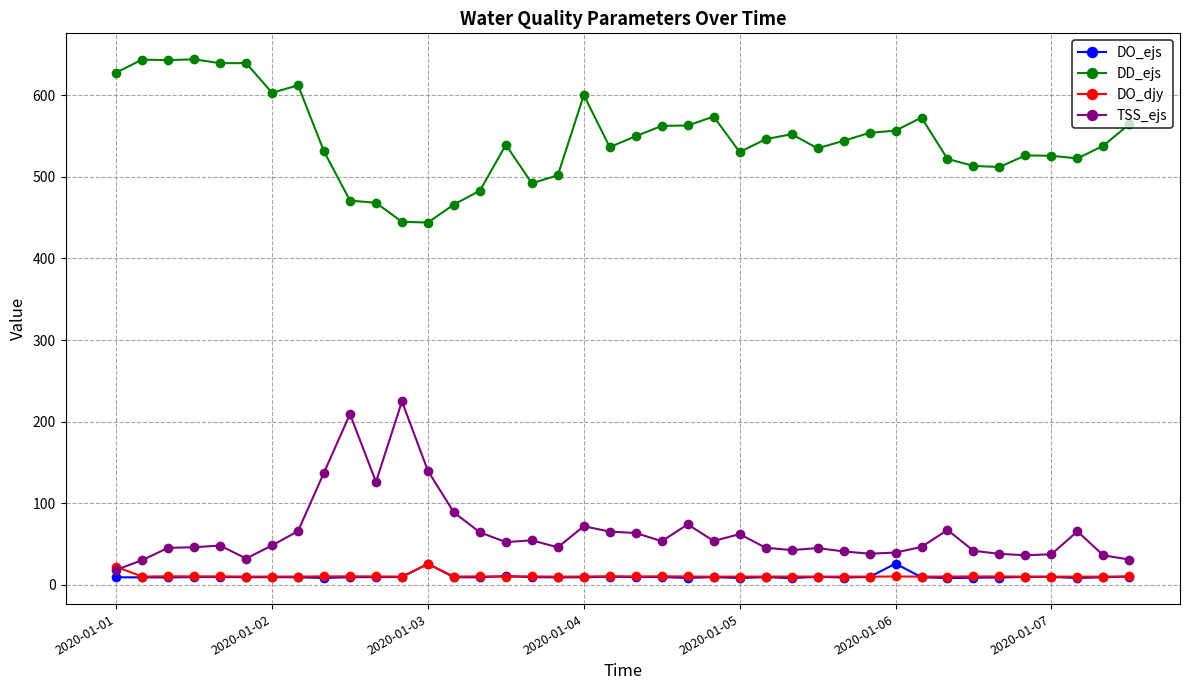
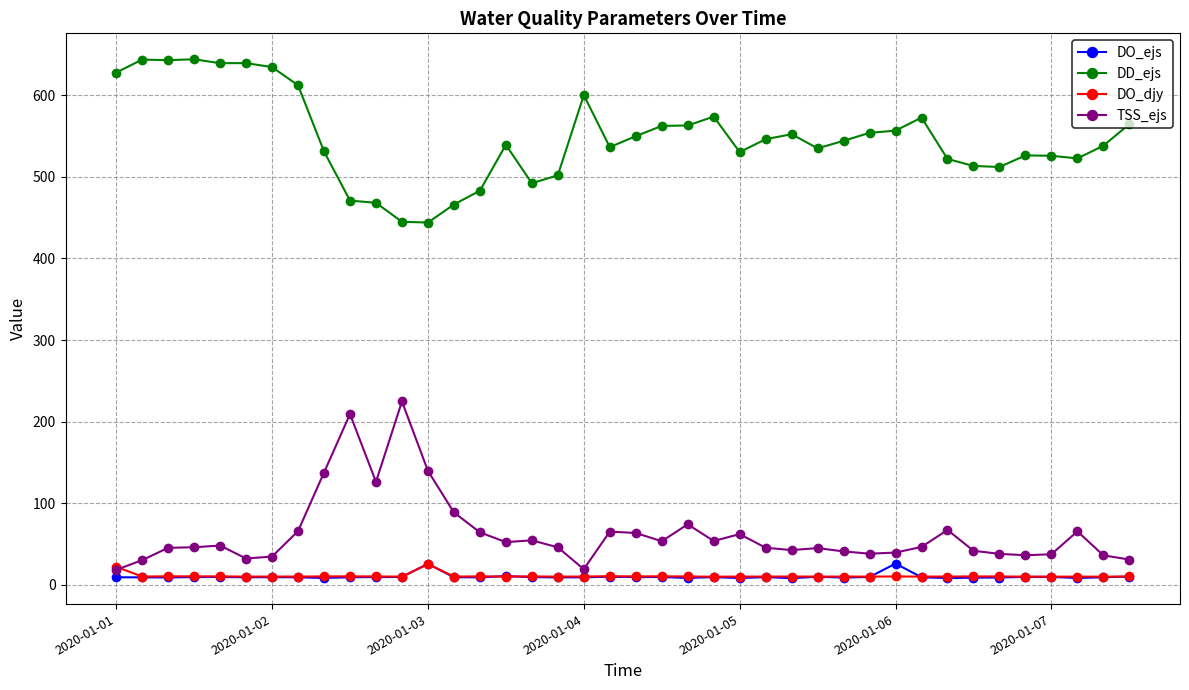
  {
    "DO_ejs": {
      "2020-01-01": 10,
      "2020-01-06": 30
    },
    "DD_ejs": {
      "2020-01-01": 630,
-     "2020-01-02": 600,
+     "2020-01-02": 630,
      "2020-01-03": 440,
      "2020-01-04": 600,
      "2020-01-05": 530,
      "2020-01-06": 560,
      "2020-01-07": 530
    },
    "DO_djy": {
      "2020-01-01": 20,
      "2020-01-06": 10
    },
    "TSS_ejs": {
      "2020-01-01": 20,
-     "2020-01-02": 50,
+     "2020-01-02": 30,
      "2020-01-03": 140,
-     "2020-01-04": 70,
+     "2020-01-04": 20,
      "2020-01-05": 60,
      "2020-01-06": 40,
      "2020-01-07": 40
    }
  }
